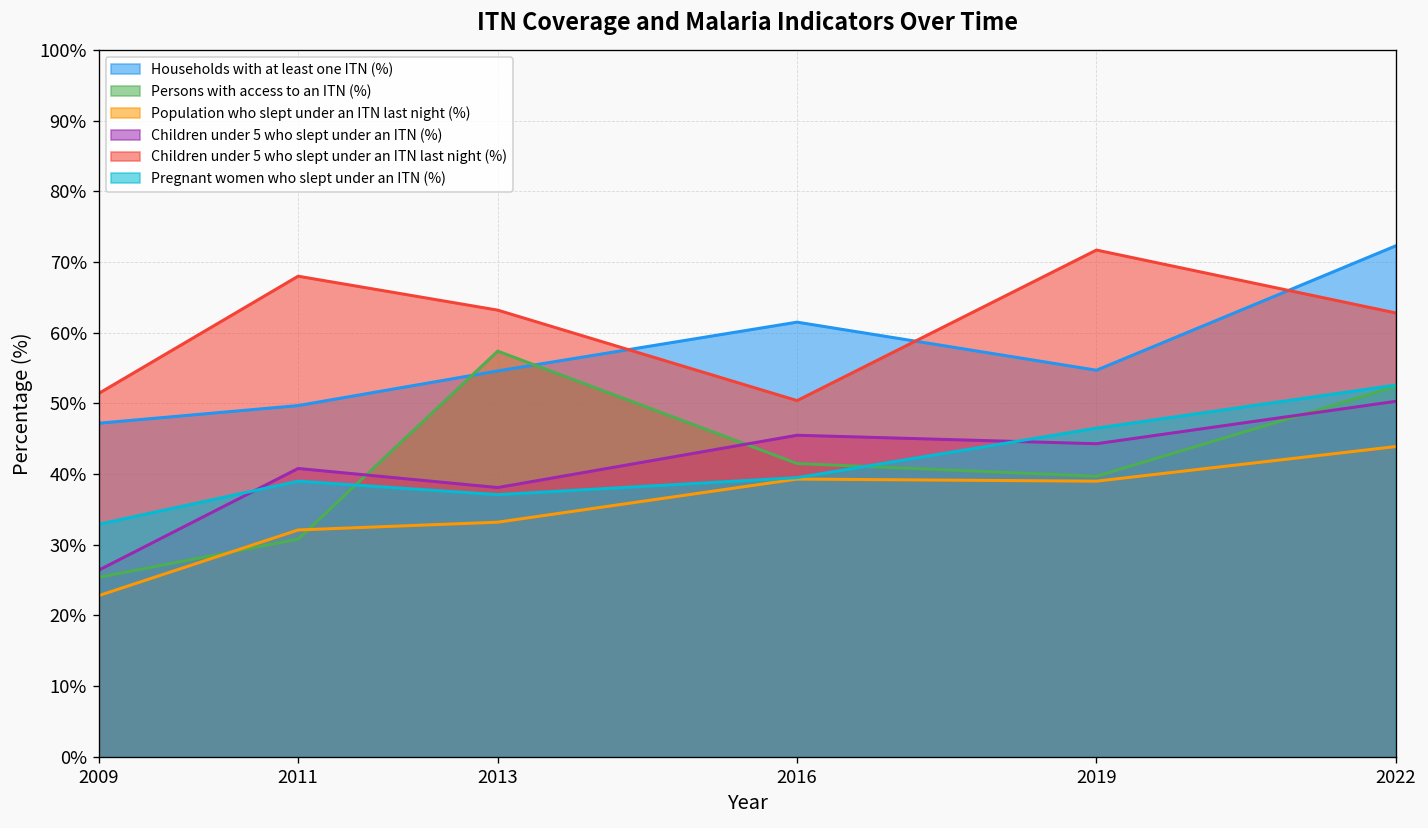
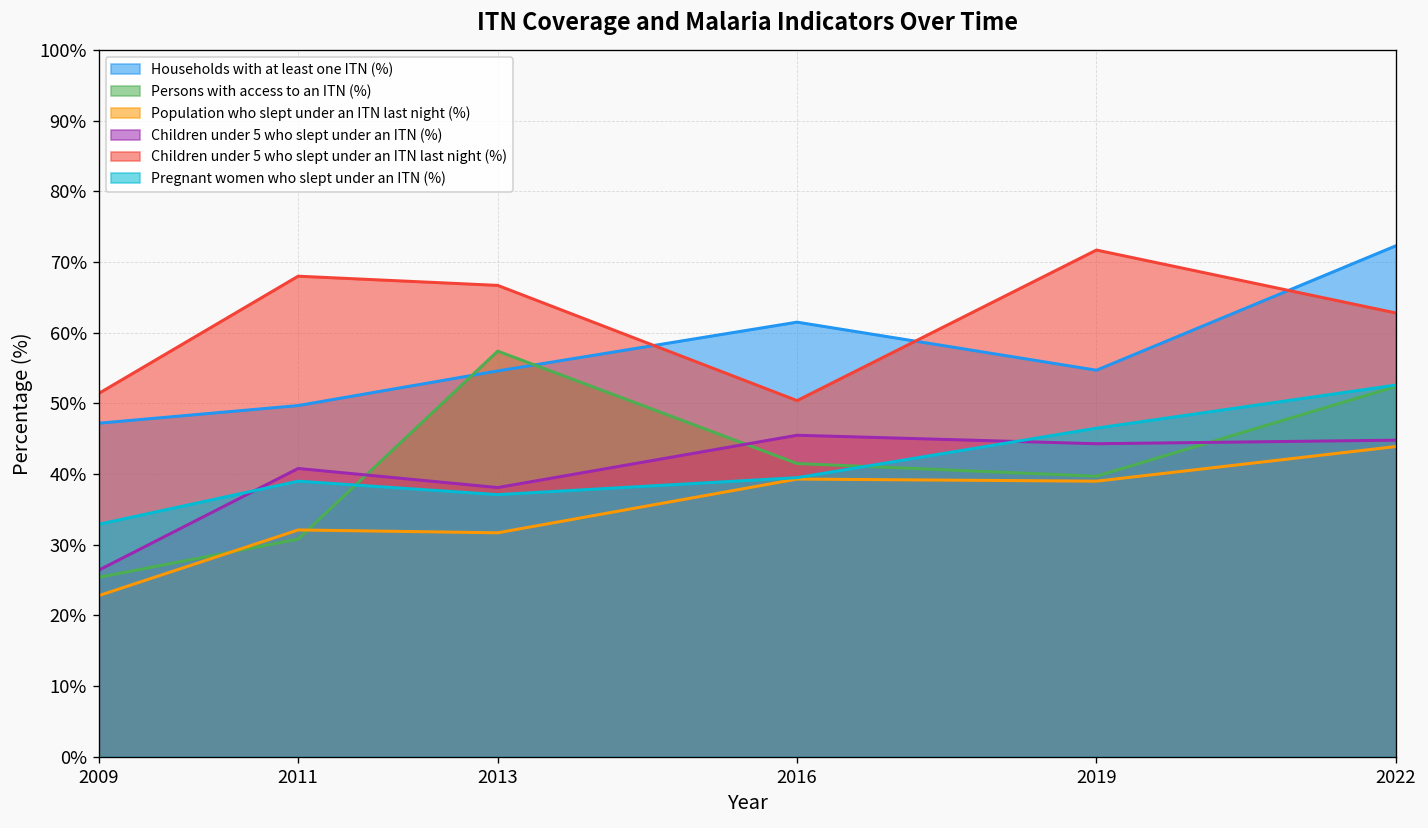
  {
    "Persons with access to an ITN (%)": {
      "2009": "25%",
      "2011": "31%",
      "2013": "57%",
      "2016": "42%",
      "2019": "40%"
    },
    "Population who slept under an ITN last night (%)": {
      "2009": "23%",
      "2011": "32%",
-     "2013": "33%",
+     "2013": "32%",
      "2019": "39%",
      "2022": "44%"
    },
    "Children under 5 who slept under an ITN (%)": {
      "2009": "26%",
      "2011": "41%",
      "2013": "38%",
      "2016": "46%",
      "2019": "44%",
-     "2022": "50%"
+     "2022": "45%"
    },
    "Children under 5 who slept under an ITN last night (%)": {
      "2009": "51%",
      "2011": "68%",
-     "2013": "63%",
+     "2013": "67%",
      "2016": "50%",
      "2019": "72%",
      "2022": "63%"
    }
  }
